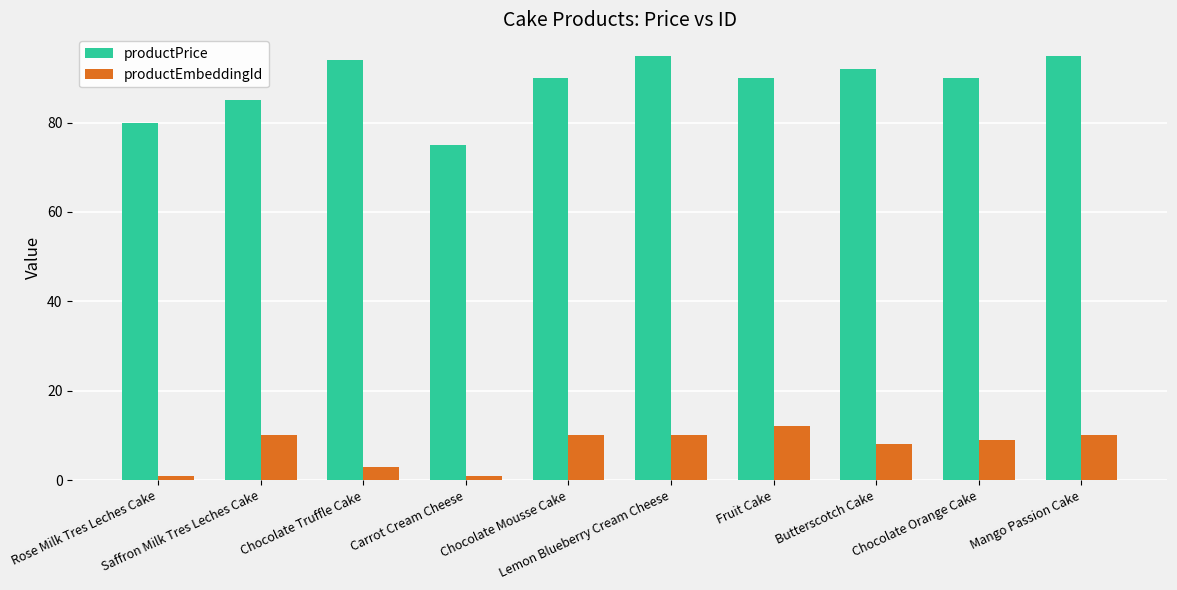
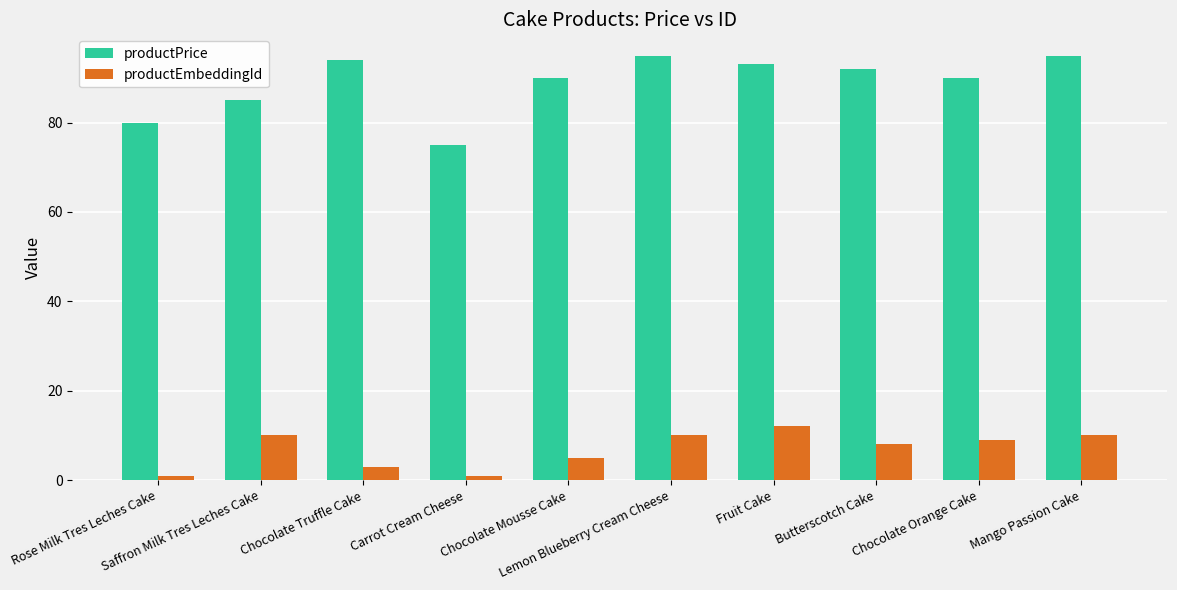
  {
    "productPrice": {
      "Rose Milk Tres Leches Cake": 80,
      "Saffron Milk Tres Leches Cake": 85,
      "Chocolate Truffle Cake": 94,
      "Carrot Cream Cheese": 75,
      "Chocolate Mousse Cake": 90,
      "Lemon Blueberry Cream Cheese": 95,
-     "Fruit Cake": 90,
+     "Fruit Cake": 93,
      "Butterscotch Cake": 92,
      "Chocolate Orange Cake": 90,
      "Mango Passion Cake": 95
    },
    "productEmbeddingId": {
      "Rose Milk Tres Leches Cake": 1,
      "Saffron Milk Tres Leches Cake": 10,
      "Chocolate Truffle Cake": 3,
      "Carrot Cream Cheese": 1,
-     "Chocolate Mousse Cake": 10,
+     "Chocolate Mousse Cake": 5,
      "Lemon Blueberry Cream Cheese": 10,
      "Fruit Cake": 12,
      "Butterscotch Cake": 8,
      "Chocolate Orange Cake": 9,
      "Mango Passion Cake": 10
    }
  }
